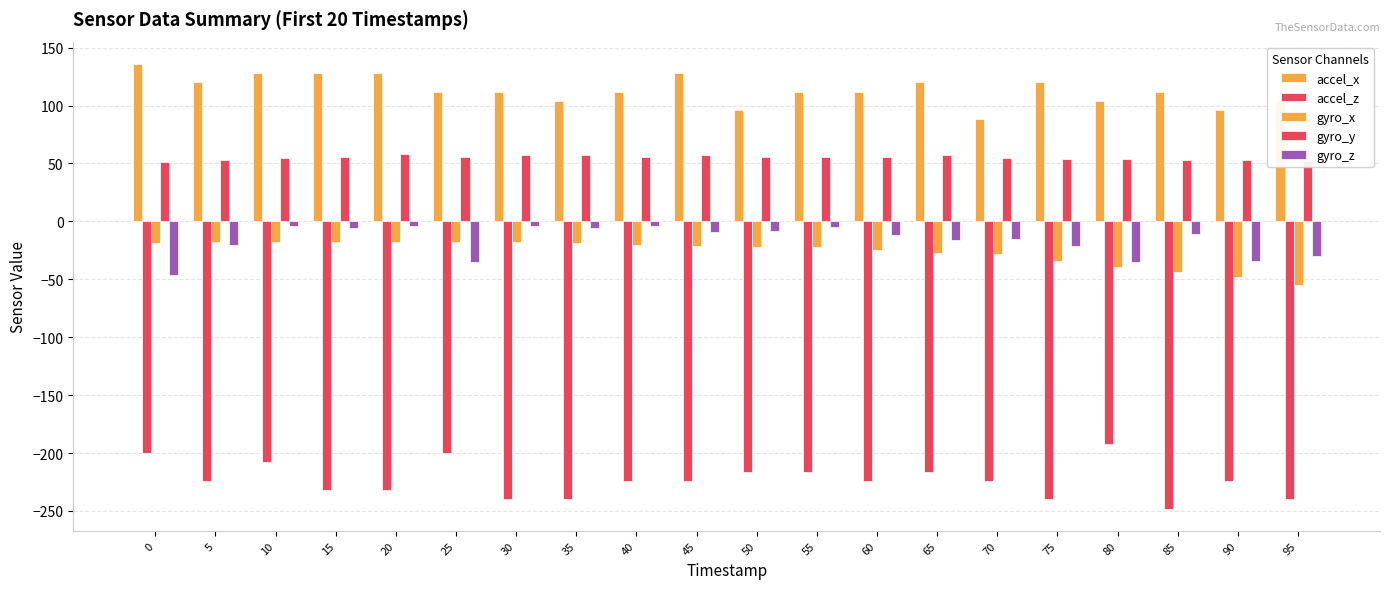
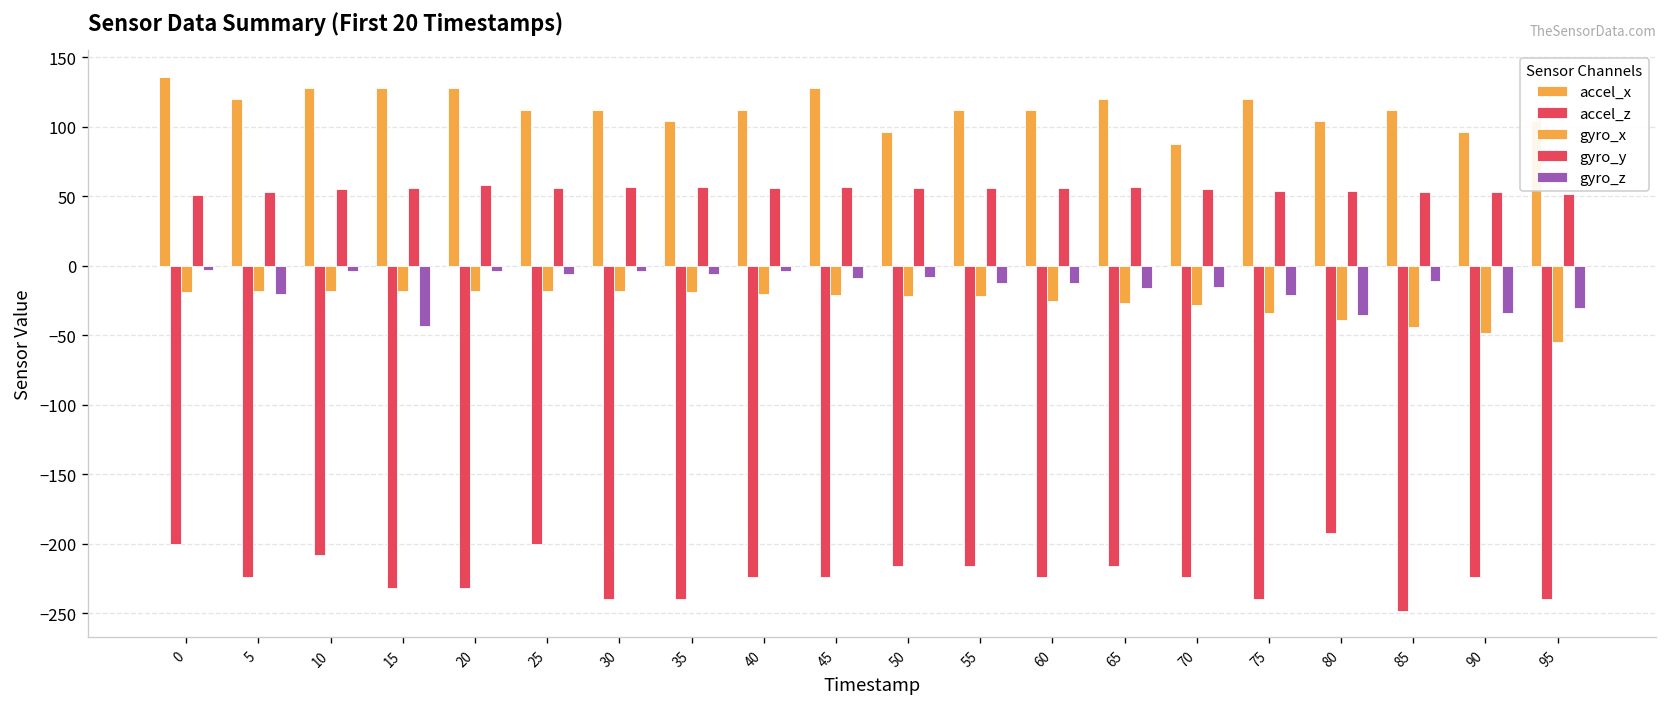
  {
    "gyro_z": {
-     "0": -46,
+     "0": -3,
      "5": -20,
      "10": -4,
-     "15": -6,
+     "15": -43,
      "20": -4,
-     "25": -35,
+     "25": -6,
      "30": -4,
      "35": -6,
      "40": -4,
      "45": -9,
      "50": -8,
-     "55": -5,
+     "55": -12,
      "60": -12,
      "65": -16,
      "70": -15,
      "75": -21,
      "80": -35,
      "85": -11,
      "90": -34,
      "95": -30
    }
  }
